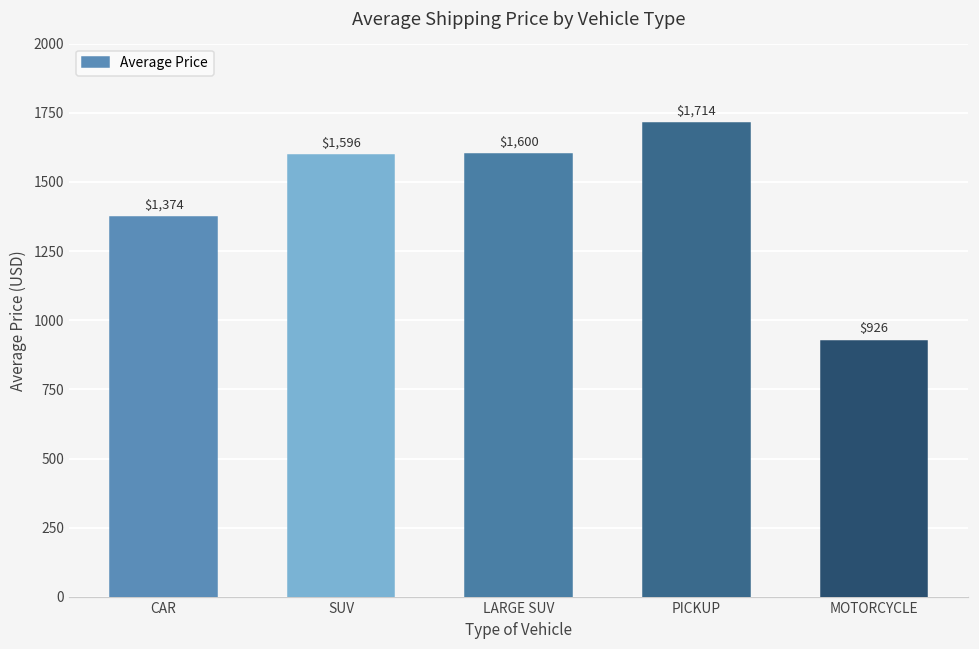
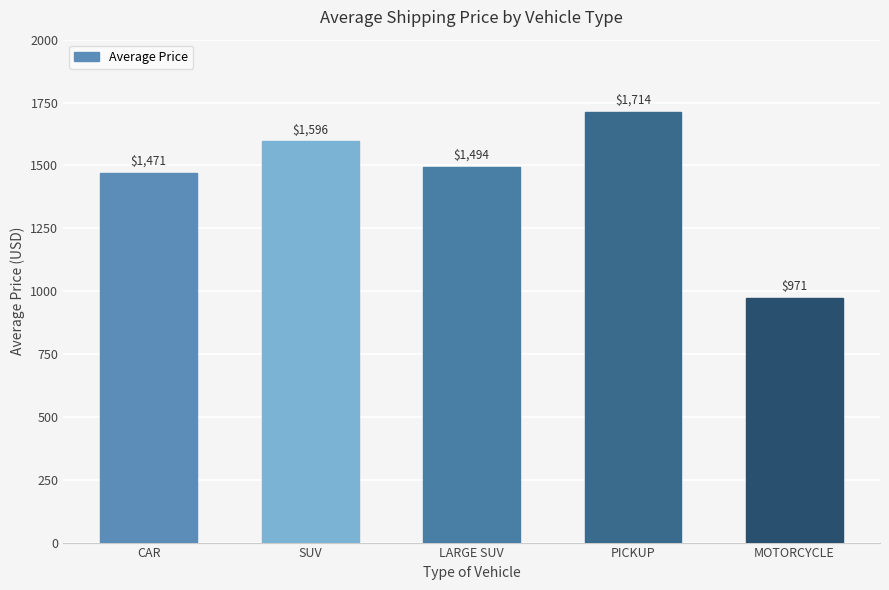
  {
-   "CAR": "$1,374",
+   "CAR": "$1,471",
    "SUV": "$1,596",
-   "LARGE SUV": "$1,600",
+   "LARGE SUV": "$1,494",
    "PICKUP": "$1,714",
-   "MOTORCYCLE": "$926"
+   "MOTORCYCLE": "$971"
  }
